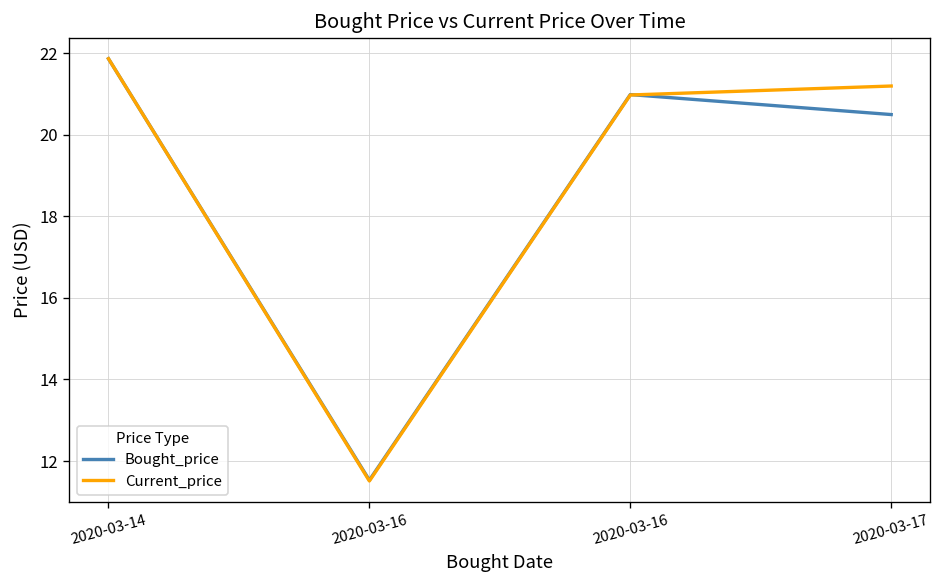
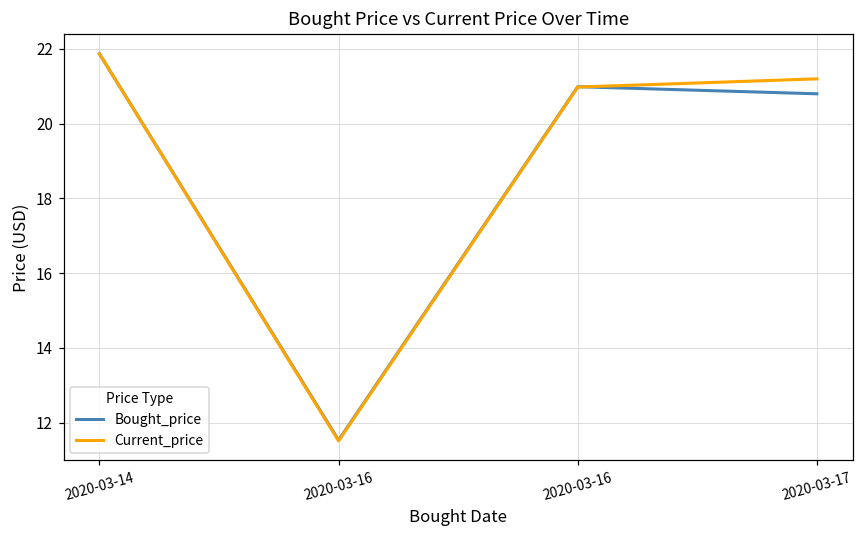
  {
    "Bought_price": {
-     "2020-03-17": 20.5
+     "2020-03-17": 20.8
    },
    "Current_price": {
      "2020-03-17": 21.2
    }
  }
